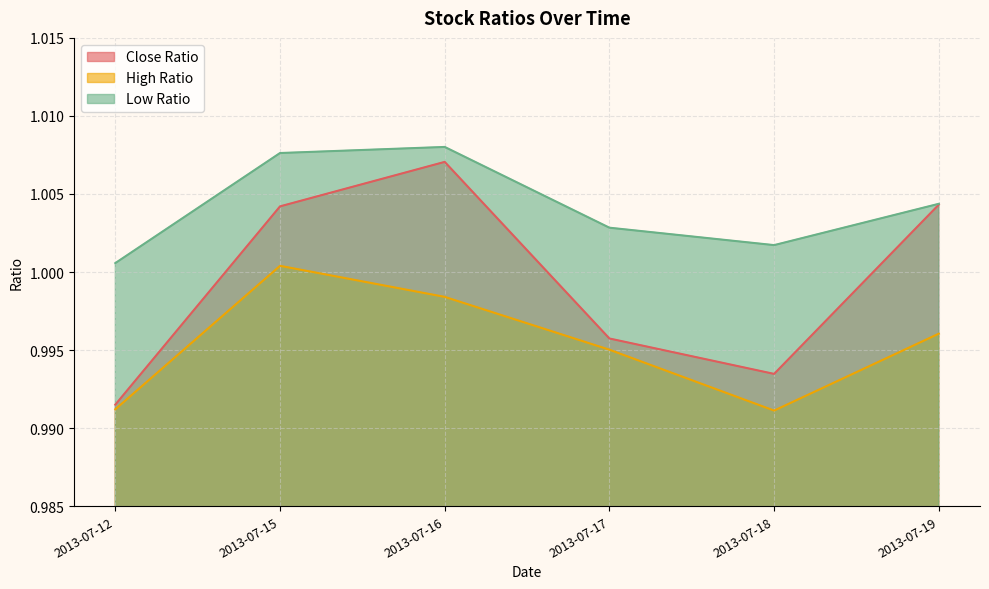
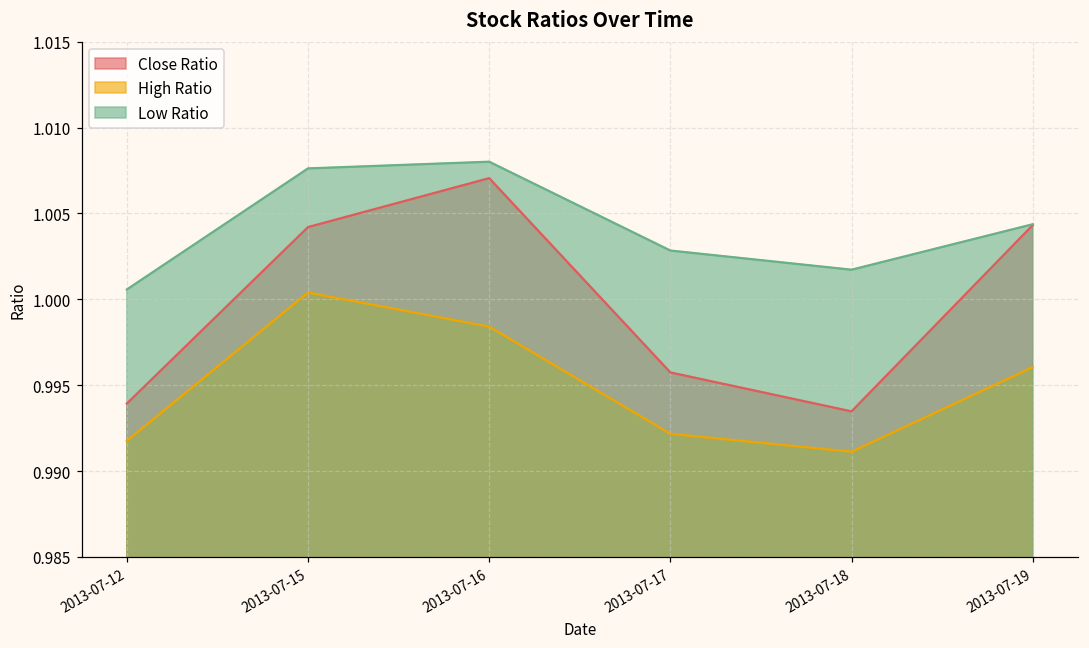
  {
    "Close Ratio": {
-     "2013-07-12": 0.9915,
+     "2013-07-12": 0.9939,
      "2013-07-15": 1.0042,
      "2013-07-16": 1.0071,
      "2013-07-17": 0.9957,
      "2013-07-18": 0.9935
    },
    "High Ratio": {
-     "2013-07-12": 0.9912,
+     "2013-07-12": 0.9918,
      "2013-07-15": 1.0004,
      "2013-07-16": 0.9984,
-     "2013-07-17": 0.9950,
+     "2013-07-17": 0.9922,
      "2013-07-18": 0.9911,
      "2013-07-19": 0.9961
    },
    "Low Ratio": {
      "2013-07-12": 1.0006,
      "2013-07-15": 1.0076,
      "2013-07-16": 1.0080,
      "2013-07-17": 1.0028,
      "2013-07-18": 1.0017
    }
  }
